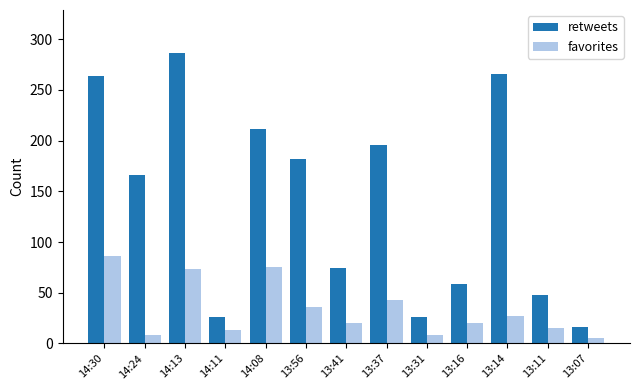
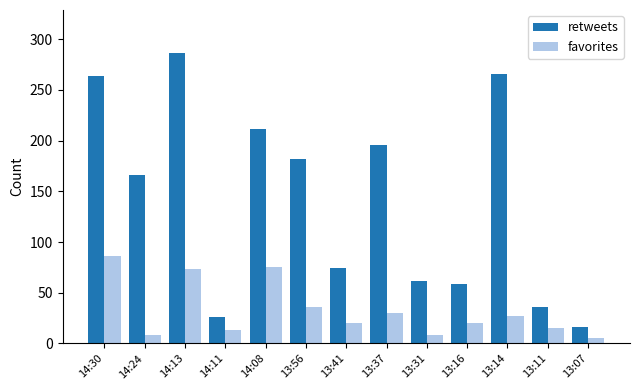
  {
    "retweets": {
      "14:30": 264,
      "14:24": 166,
      "14:13": 286,
      "14:11": 26,
      "14:08": 212,
      "13:56": 182,
      "13:41": 74,
      "13:37": 196,
-     "13:31": 26,
+     "13:31": 62,
      "13:16": 59,
      "13:14": 266,
-     "13:11": 48,
+     "13:11": 36,
      "13:07": 16
    },
    "favorites": {
      "14:30": 86,
      "14:24": 8,
      "14:13": 73,
      "14:11": 13,
      "14:08": 75,
      "13:56": 36,
      "13:41": 20,
-     "13:37": 43,
+     "13:37": 30,
      "13:31": 8,
      "13:16": 20,
      "13:14": 27,
      "13:11": 15,
      "13:07": 5
    }
  }
